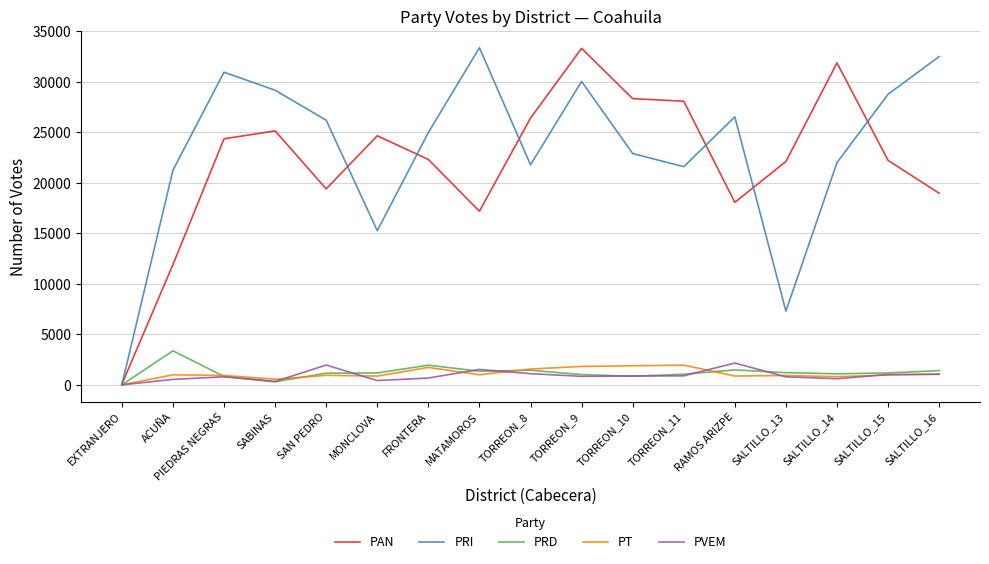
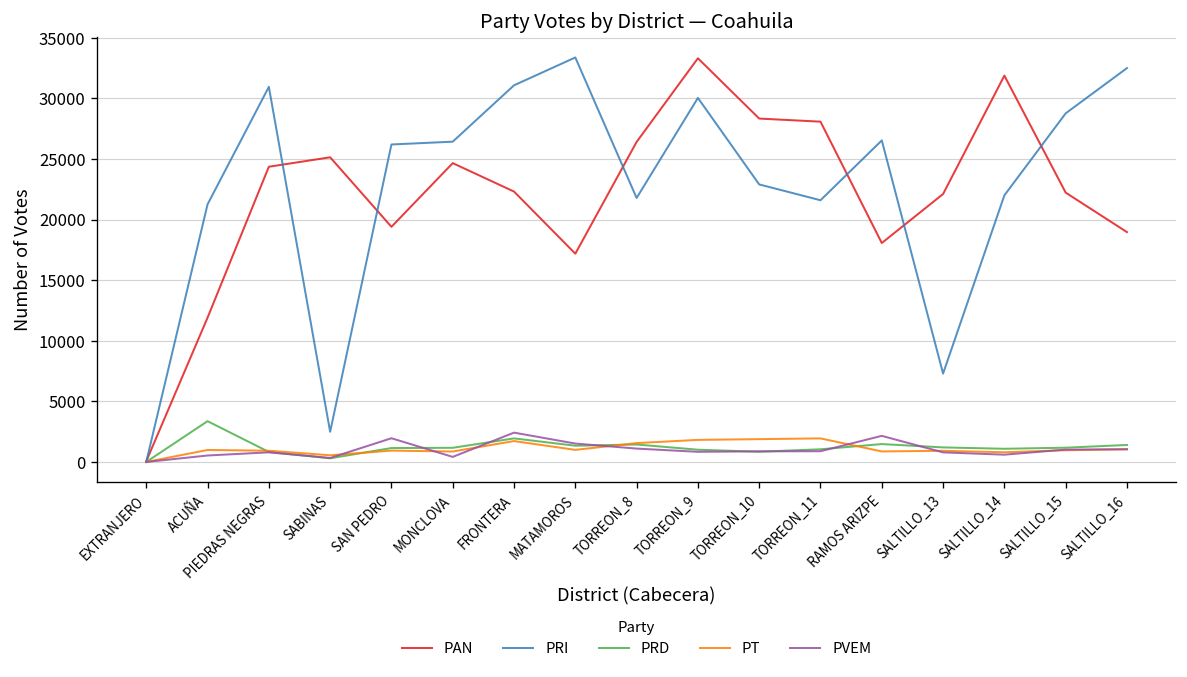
  {
    "PAN": {
      "ACUÑA": 11900,
      "PIEDRAS NEGRAS": 24400,
      "SABINAS": 25100,
      "SAN PEDRO": 19400,
      "MONCLOVA": 24700,
      "FRONTERA": 22300,
      "MATAMOROS": 17200,
      "TORREON_8": 26400,
      "TORREON_9": 33300,
      "TORREON_10": 28300,
      "TORREON_11": 28100,
      "RAMOS ARIZPE": 18100,
      "SALTILLO_13": 22100,
      "SALTILLO_14": 31900,
      "SALTILLO_15": 22200,
      "SALTILLO_16": 19000
    },
    "PRI": {
      "ACUÑA": 21300,
      "PIEDRAS NEGRAS": 31000,
-     "SABINAS": 29200,
+     "SABINAS": 2500,
      "SAN PEDRO": 26200,
-     "MONCLOVA": 15300,
-     "FRONTERA": 25000,
+     "MONCLOVA": 26400,
+     "FRONTERA": 31100,
      "MATAMOROS": 33400,
      "TORREON_8": 21800,
      "TORREON_9": 30000,
      "TORREON_10": 22900,
      "TORREON_11": 21600,
      "RAMOS ARIZPE": 26500,
      "SALTILLO_13": 7300,
      "SALTILLO_14": 22000,
      "SALTILLO_15": 28800,
      "SALTILLO_16": 32500
    },
    "PRD": {
      "ACUÑA": 3400,
      "MONCLOVA": 1200,
      "RAMOS ARIZPE": 1500,
      "SALTILLO_13": 1200,
      "SALTILLO_14": 1100,
      "SALTILLO_16": 1400
    },
    "PT": {
      "ACUÑA": 1000,
      "MONCLOVA": 900,
      "MATAMOROS": 1000,
      "TORREON_9": 1800,
      "TORREON_10": 1900,
      "TORREON_11": 1900,
      "RAMOS ARIZPE": 900
    },
    "PVEM": {
      "ACUÑA": 500,
      "SAN PEDRO": 2000,
      "MONCLOVA": 400,
-     "FRONTERA": 700,
+     "FRONTERA": 2400,
      "TORREON_8": 1100,
      "RAMOS ARIZPE": 2200
    }
  }
